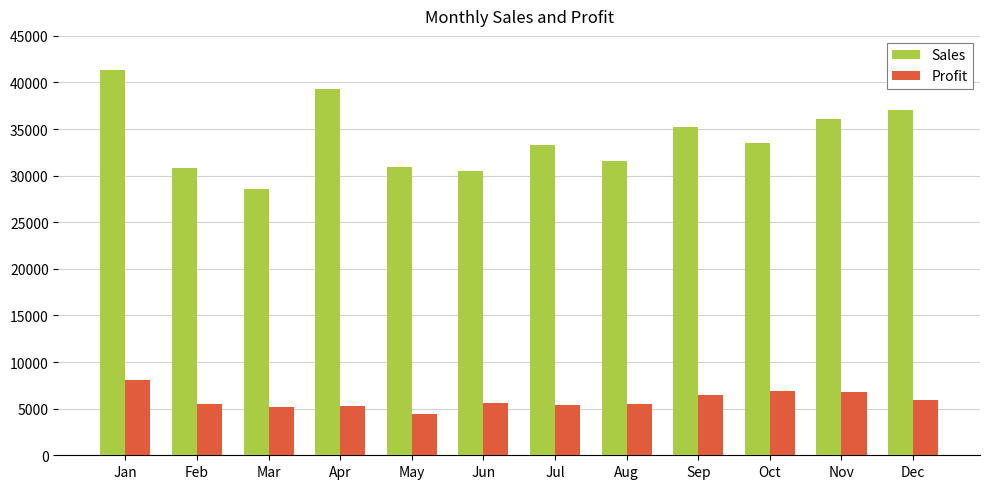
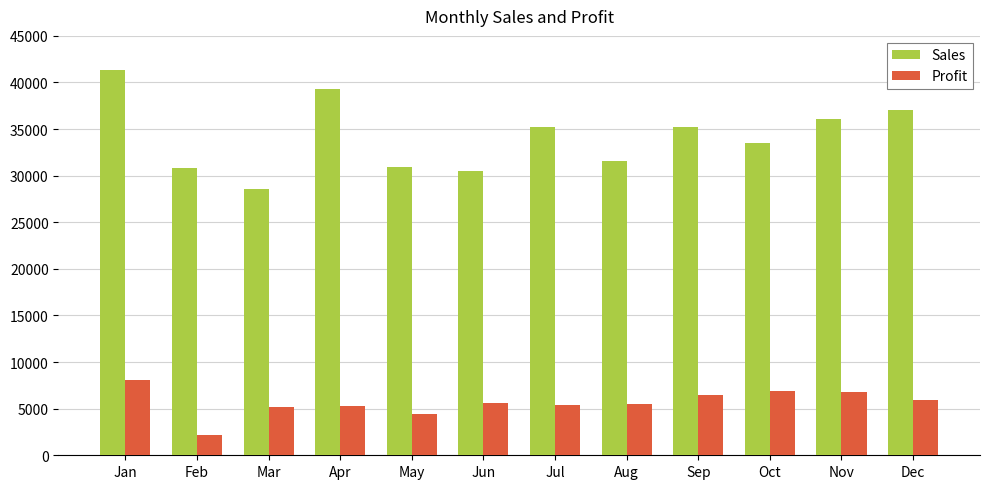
  {
    "Sales": {
      "Jan": 41000,
      "Feb": 31000,
      "Mar": 29000,
      "Apr": 39000,
      "May": 31000,
      "Jun": 31000,
-     "Jul": 33000,
+     "Jul": 35000,
      "Aug": 32000,
      "Sep": 35000,
      "Oct": 34000,
      "Nov": 36000,
      "Dec": 37000
    },
    "Profit": {
      "Jan": 8000,
-     "Feb": 6000,
+     "Feb": 2000,
      "Mar": 5000,
      "Apr": 5000,
      "May": 4000,
      "Jun": 6000,
      "Jul": 5000,
      "Aug": 6000,
      "Sep": 6000,
      "Oct": 7000,
      "Nov": 7000,
      "Dec": 6000
    }
  }
